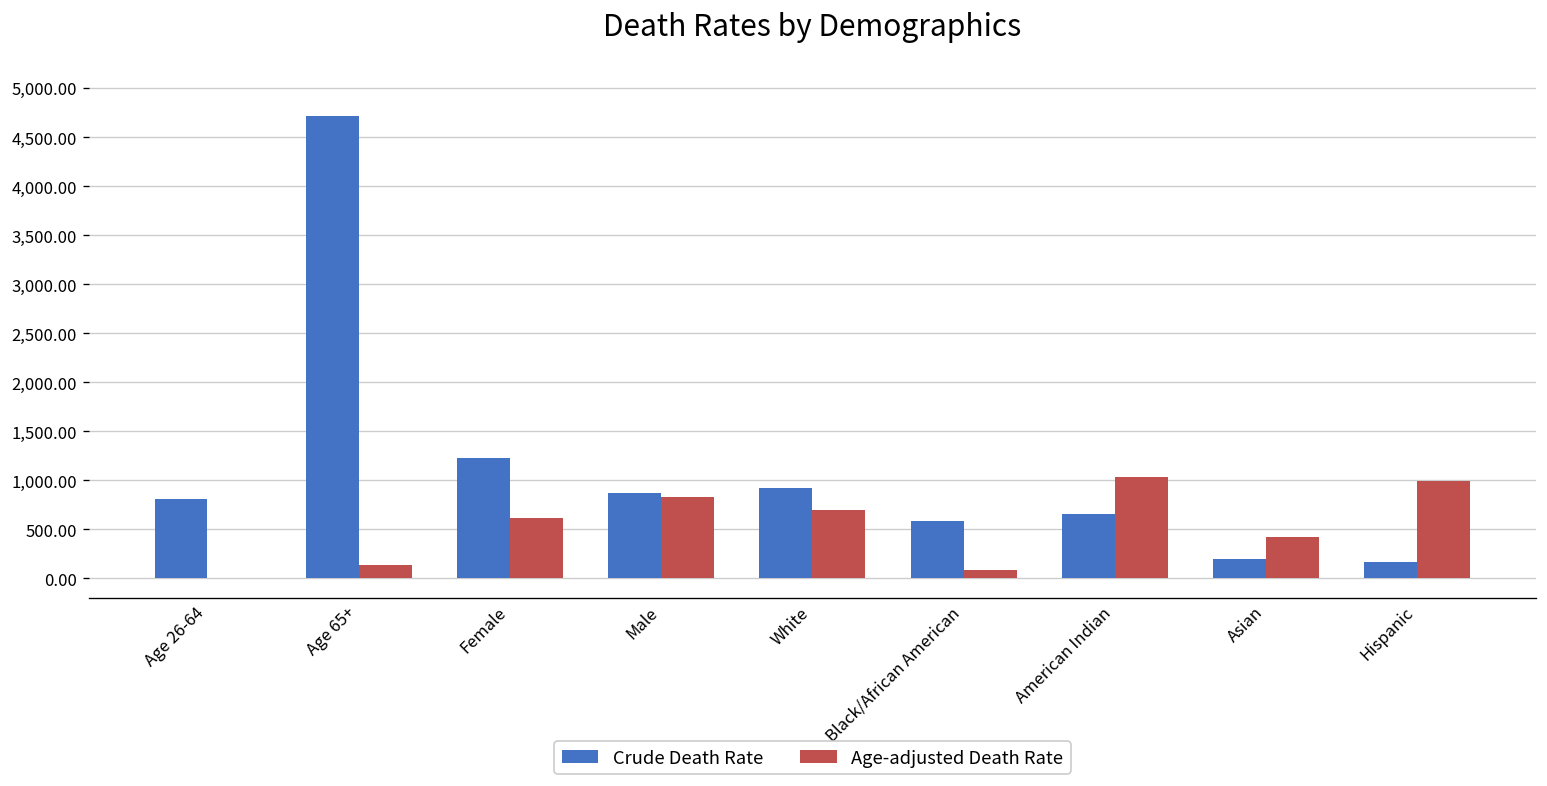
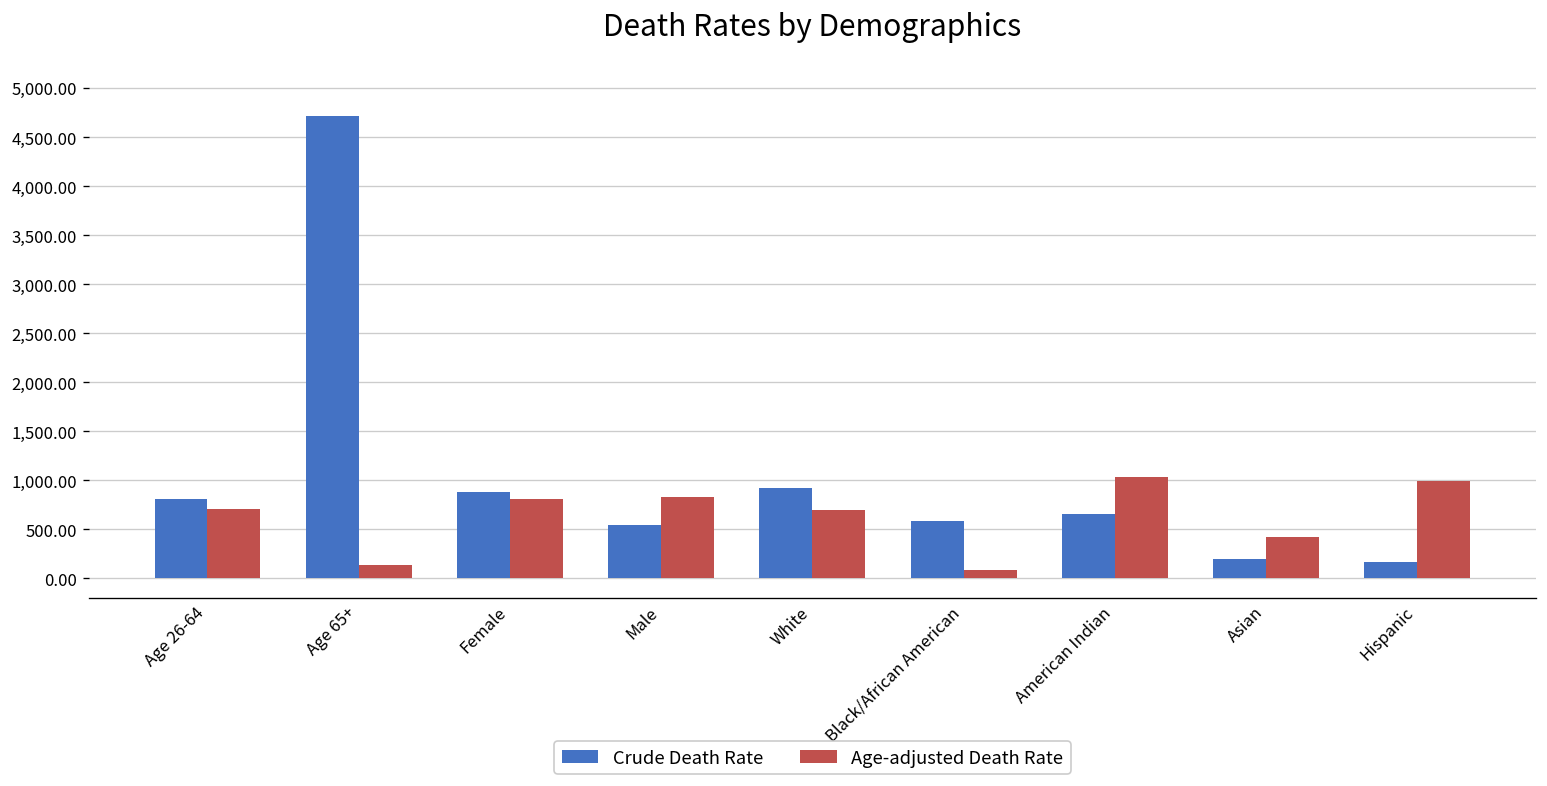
  {
    "Crude Death Rate": {
      "Age 26-64": "800",
      "Age 65+": "4,700",
-     "Female": "1,200",
-     "Male": "900",
+     "Female": "900",
+     "Male": "500",
      "White": "900",
      "Black/African American": "600",
      "American Indian": "700",
      "Asian": "200",
      "Hispanic": "200"
    },
    "Age-adjusted Death Rate": {
-     "Age 26-64": "0",
+     "Age 26-64": "700",
      "Age 65+": "100",
-     "Female": "600",
+     "Female": "800",
      "Male": "800",
      "White": "700",
      "Black/African American": "100",
      "American Indian": "1,000",
      "Asian": "400",
      "Hispanic": "1,000"
    }
  }
